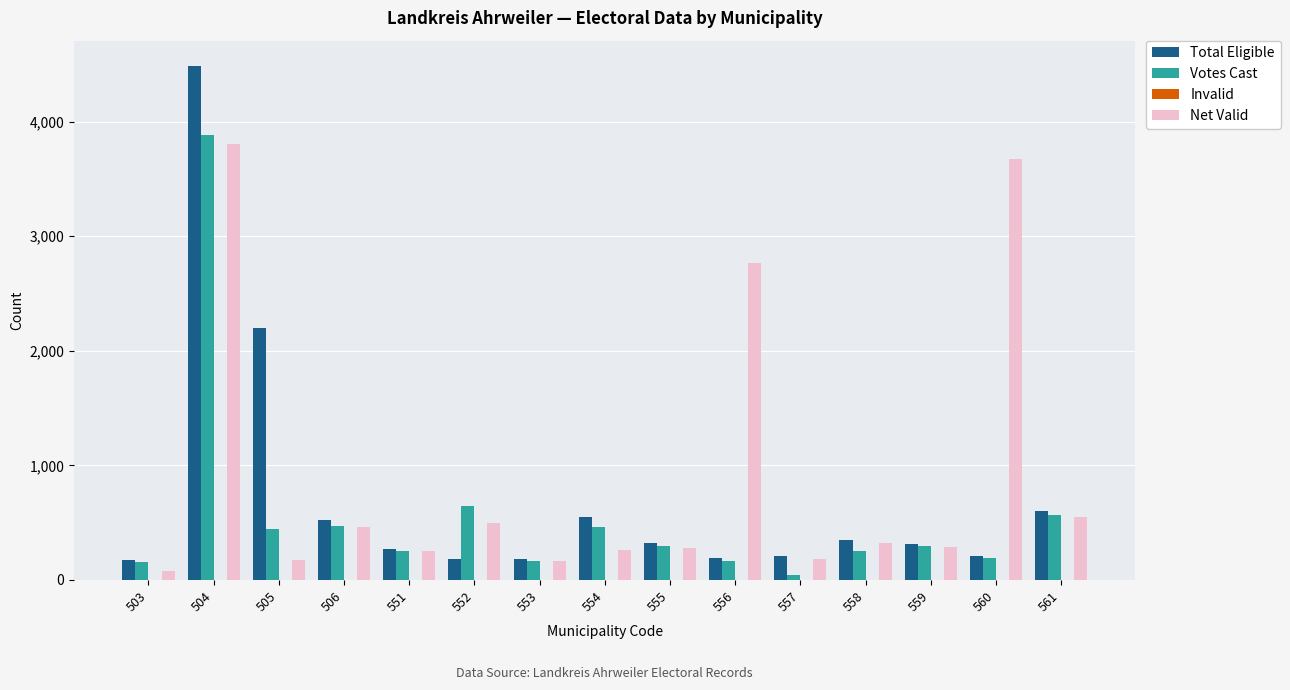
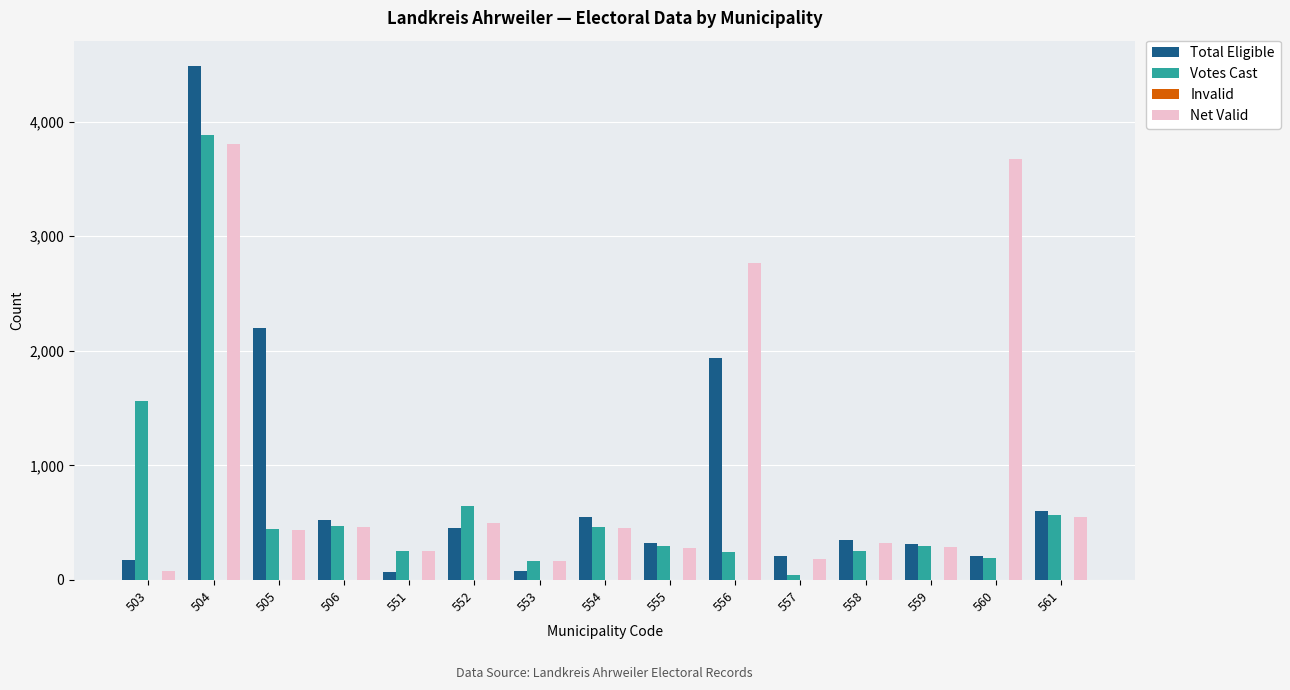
  {
    "Total Eligible": {
      "503": "170",
      "504": "4,480",
      "505": "2,200",
      "506": "520",
-     "551": "270",
-     "552": "180",
-     "553": "180",
+     "551": "70",
+     "552": "450",
+     "553": "80",
      "554": "550",
      "555": "330",
-     "556": "190",
+     "556": "1,940",
      "557": "210",
      "558": "350",
      "559": "310",
      "560": "210",
      "561": "600"
    },
    "Votes Cast": {
-     "503": "160",
+     "503": "1,560",
      "504": "3,880",
      "505": "440",
      "506": "470",
      "551": "250",
      "552": "640",
      "553": "170",
      "554": "470",
      "555": "290",
-     "556": "170",
+     "556": "250",
      "557": "40",
      "558": "260",
      "559": "290",
      "560": "190",
      "561": "570"
    },
    "Net Valid": {
      "503": "80",
      "504": "3,810",
-     "505": "170",
+     "505": "440",
      "506": "460",
      "551": "250",
      "552": "490",
      "553": "170",
-     "554": "260",
+     "554": "450",
      "555": "280",
      "556": "2,760",
      "557": "190",
      "558": "330",
      "559": "290",
      "560": "3,670",
      "561": "550"
    }
  }
